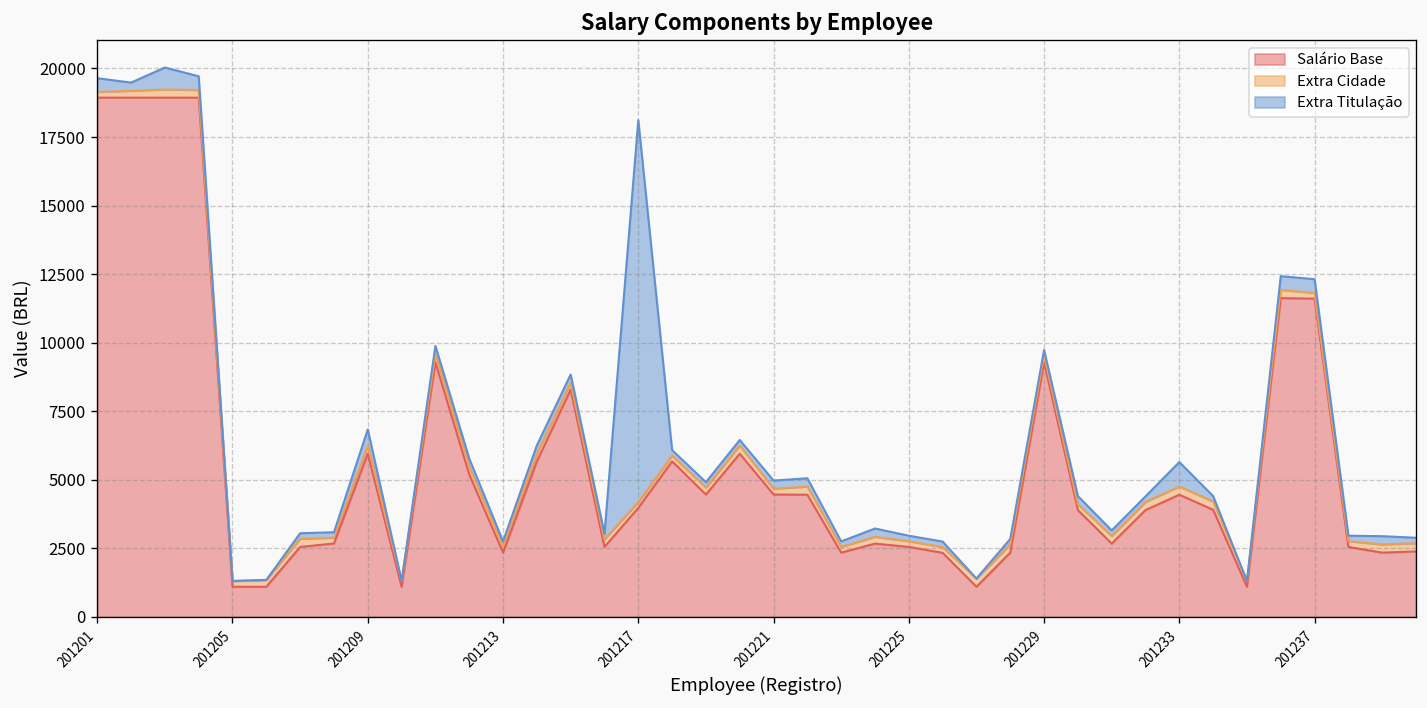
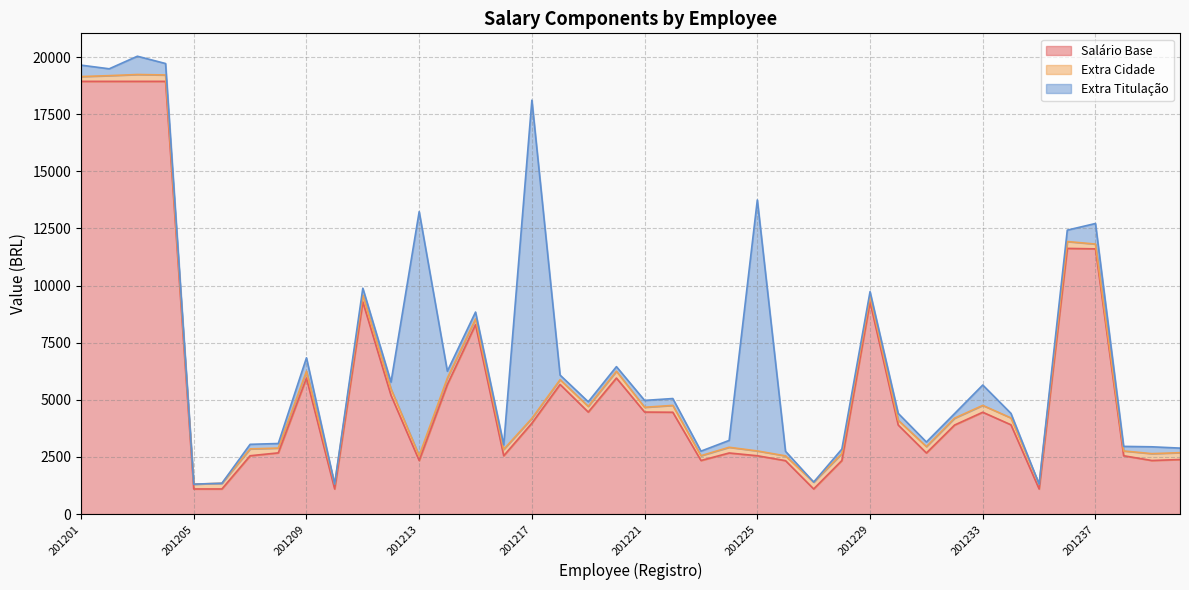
  {
    "Extra Titulação": {
      "201201": 500,
      "201209": 600,
-     "201213": 200,
+     "201213": 10700,
      "201217": 13900,
      "201221": 300,
-     "201225": 200,
+     "201225": 11000,
      "201229": 200,
      "201233": 900,
-     "201237": 500
+     "201237": 900
    }
  }
